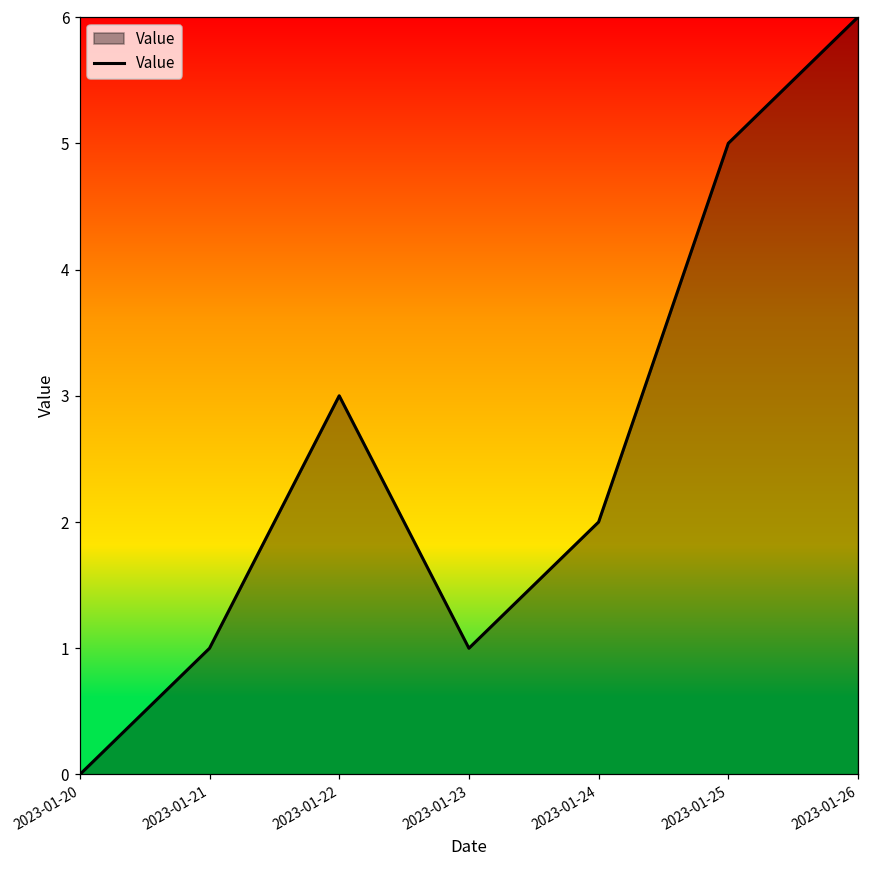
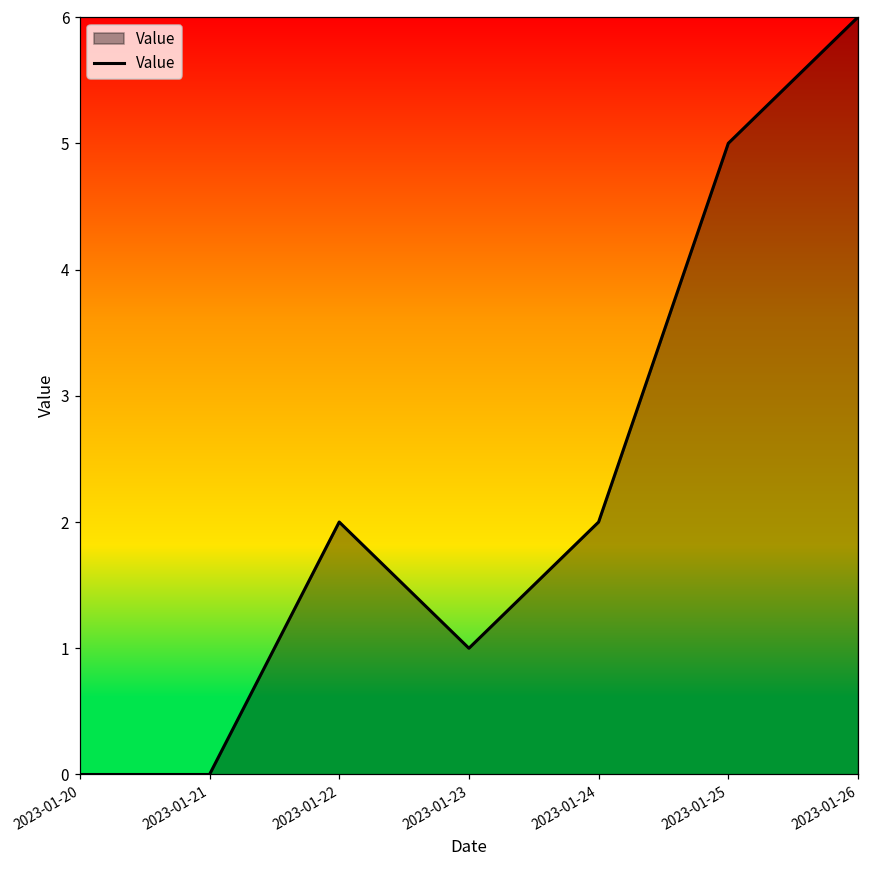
  {
    "2023-01-20": 0,
-   "2023-01-21": 1,
-   "2023-01-22": 3,
+   "2023-01-21": 0,
+   "2023-01-22": 2,
    "2023-01-23": 1,
    "2023-01-24": 2,
    "2023-01-25": 5,
    "2023-01-26": 6
  }
